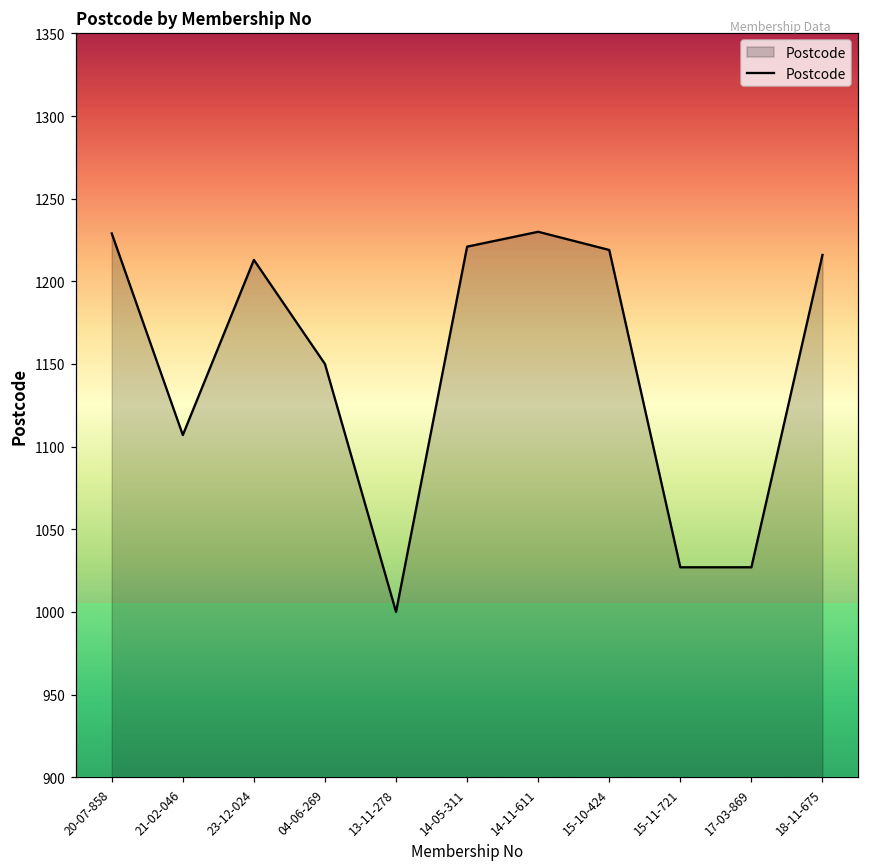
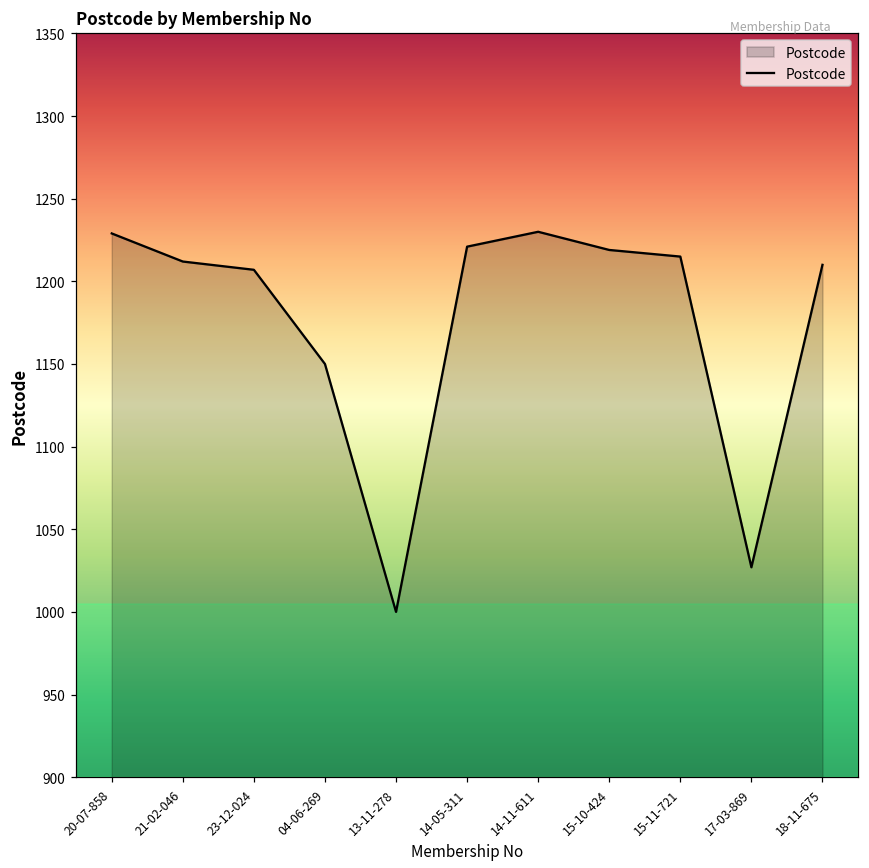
  {
    "20-07-858": 1229,
-   "21-02-046": 1107,
-   "23-12-024": 1213,
+   "21-02-046": 1212,
+   "23-12-024": 1207,
    "04-06-269": 1150,
    "13-11-278": 1000,
    "14-05-311": 1221,
    "14-11-611": 1230,
    "15-10-424": 1219,
-   "15-11-721": 1027,
+   "15-11-721": 1215,
    "17-03-869": 1027,
-   "18-11-675": 1216
+   "18-11-675": 1210
  }
